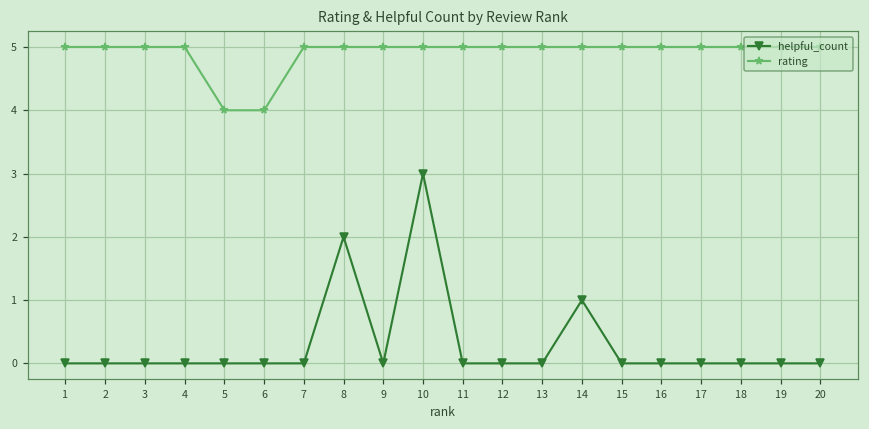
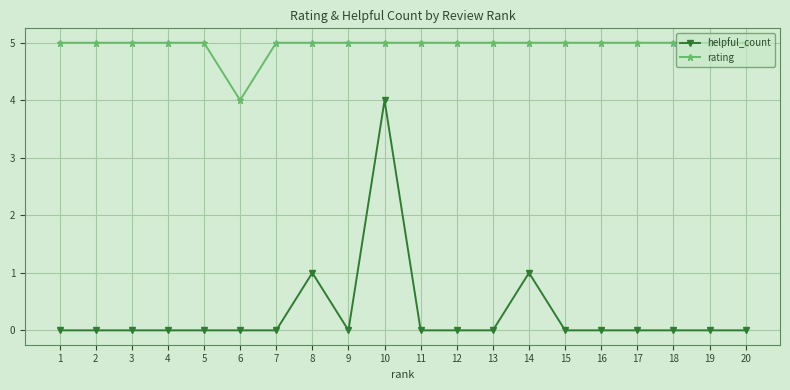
  {
    "helpful_count": {
      "1": 0,
      "2": 0,
      "3": 0,
      "4": 0,
      "5": 0,
      "6": 0,
      "7": 0,
-     "8": 2,
+     "8": 1,
      "9": 0,
-     "10": 3,
+     "10": 4,
      "11": 0,
      "12": 0,
      "13": 0,
      "14": 1,
      "15": 0,
      "16": 0,
      "17": 0,
      "18": 0,
      "19": 0,
      "20": 0
    },
    "rating": {
      "1": 5,
      "2": 5,
      "3": 5,
      "4": 5,
-     "5": 4,
+     "5": 5,
      "6": 4,
      "7": 5,
      "8": 5,
      "9": 5,
      "10": 5,
      "11": 5,
      "12": 5,
      "13": 5,
      "14": 5,
      "15": 5,
      "16": 5,
      "17": 5,
      "18": 5
    }
  }
